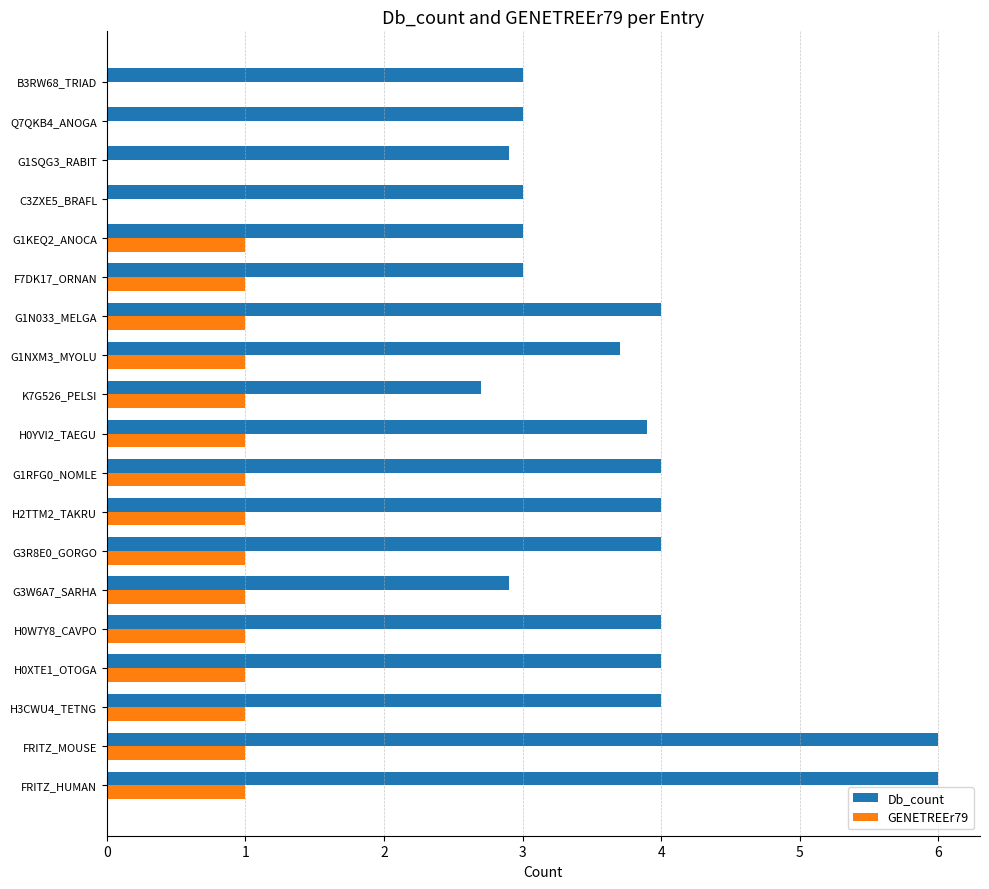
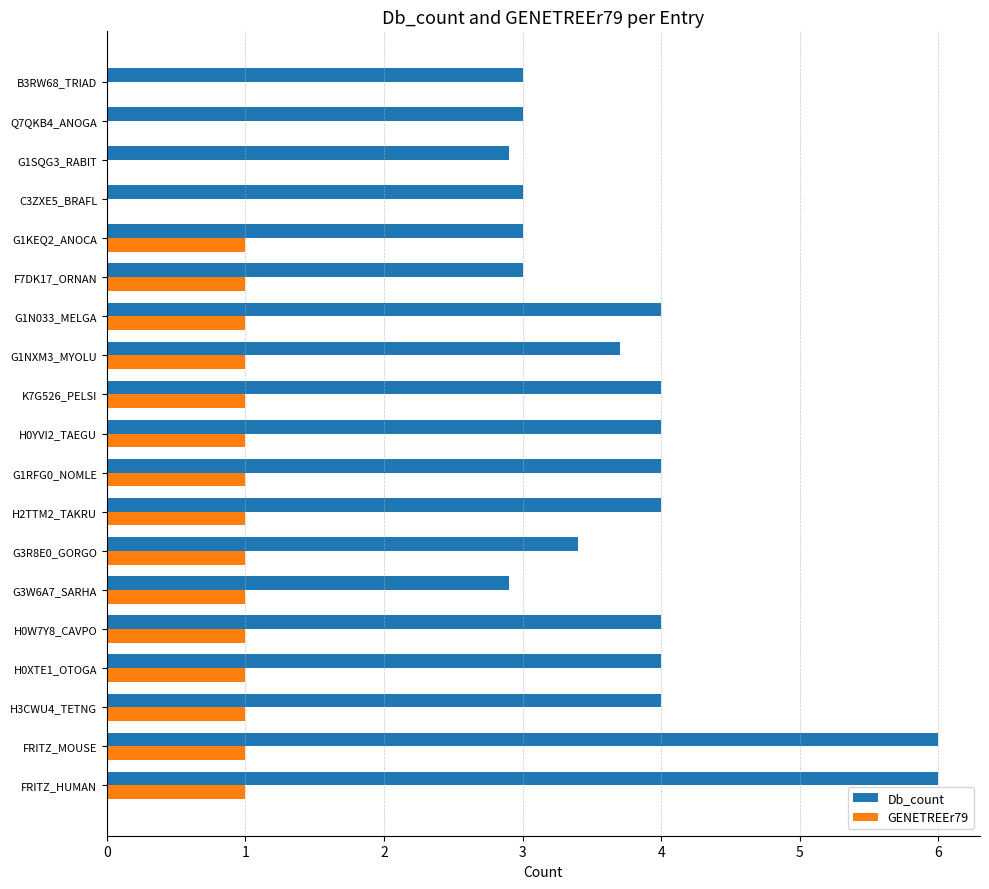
  {
    "Db_count": {
      "B3RW68_TRIAD": 3.0,
      "Q7QKB4_ANOGA": 3.0,
      "G1SQG3_RABIT": 2.9,
      "C3ZXE5_BRAFL": 3.0,
      "G1KEQ2_ANOCA": 3.0,
      "F7DK17_ORNAN": 3.0,
      "G1N033_MELGA": 4.0,
      "G1NXM3_MYOLU": 3.7,
-     "K7G526_PELSI": 2.7,
-     "H0YVI2_TAEGU": 3.9,
+     "K7G526_PELSI": 4.0,
+     "H0YVI2_TAEGU": 4.0,
      "G1RFG0_NOMLE": 4.0,
      "H2TTM2_TAKRU": 4.0,
-     "G3R8E0_GORGO": 4.0,
+     "G3R8E0_GORGO": 3.4,
      "G3W6A7_SARHA": 2.9,
      "H0W7Y8_CAVPO": 4.0,
      "H0XTE1_OTOGA": 4.0,
      "H3CWU4_TETNG": 4.0,
      "FRITZ_MOUSE": 6.0,
      "FRITZ_HUMAN": 6.0
    },
    "GENETREEr79": {
      "B3RW68_TRIAD": 0.0,
      "Q7QKB4_ANOGA": 0.0,
      "G1SQG3_RABIT": 0.0,
      "C3ZXE5_BRAFL": 0.0,
      "G1KEQ2_ANOCA": 1.0,
      "F7DK17_ORNAN": 1.0,
      "G1N033_MELGA": 1.0,
      "G1NXM3_MYOLU": 1.0,
      "K7G526_PELSI": 1.0,
      "H0YVI2_TAEGU": 1.0,
      "G1RFG0_NOMLE": 1.0,
      "H2TTM2_TAKRU": 1.0,
      "G3R8E0_GORGO": 1.0,
      "G3W6A7_SARHA": 1.0,
      "H0W7Y8_CAVPO": 1.0,
      "H0XTE1_OTOGA": 1.0,
      "H3CWU4_TETNG": 1.0,
      "FRITZ_MOUSE": 1.0,
      "FRITZ_HUMAN": 1.0
    }
  }
